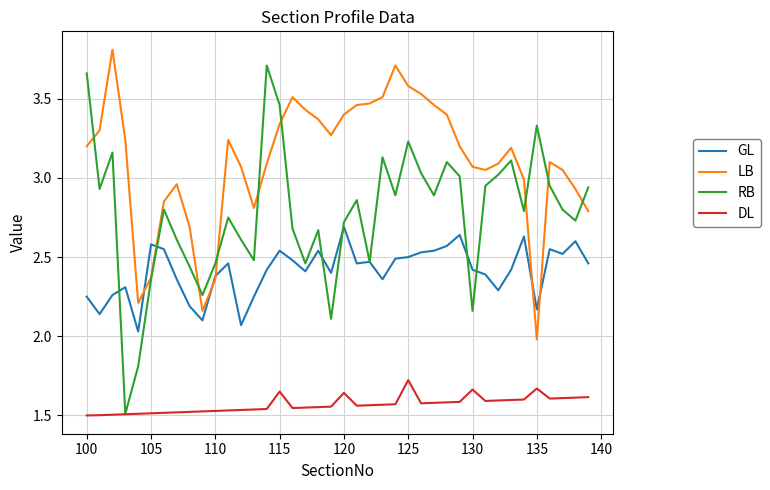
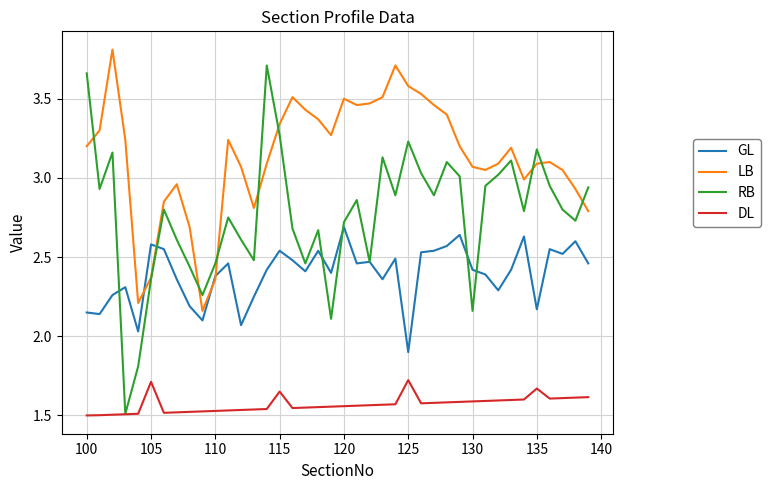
  {
    "GL": {
-     "100": 2.25,
+     "100": 2.15,
      "105": 2.58,
      "110": 2.38,
      "115": 2.54,
      "120": 2.69,
-     "125": 2.5,
+     "125": 1.9,
      "130": 2.42,
      "135": 2.17
    },
    "LB": {
      "100": 3.20,
      "110": 2.36,
      "115": 3.34,
-     "120": 3.4,
+     "120": 3.5,
      "125": 3.58,
      "130": 3.07,
-     "135": 1.98
+     "135": 3.09
    },
    "RB": {
      "100": 3.66,
      "110": 2.46,
-     "115": 3.46,
+     "115": 3.27,
      "120": 2.72,
      "125": 3.23,
      "130": 2.16,
-     "135": 3.33
+     "135": 3.18
    },
    "DL": {
      "100": 1.50,
-     "105": 1.51,
+     "105": 1.71,
      "110": 1.53,
      "115": 1.65,
-     "120": 1.64,
+     "120": 1.56,
      "125": 1.72,
-     "130": 1.66,
+     "130": 1.59,
      "135": 1.67
    }
  }
